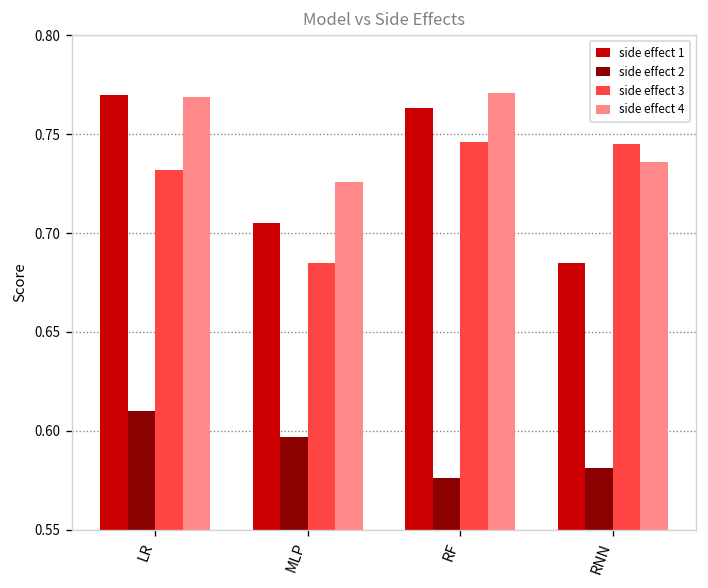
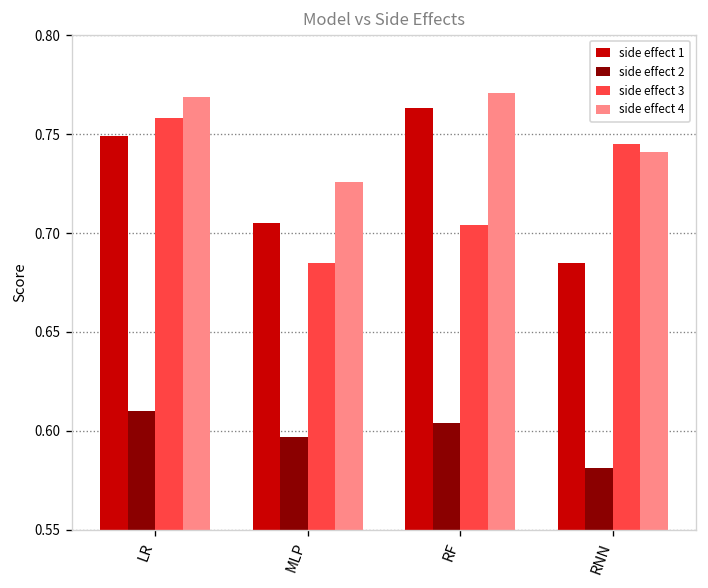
  {
    "side effect 1": {
-     "LR": 0.770,
+     "LR": 0.749,
      "MLP": 0.705,
      "RF": 0.763,
      "RNN": 0.685
    },
    "side effect 2": {
      "LR": 0.610,
      "MLP": 0.597,
-     "RF": 0.576,
+     "RF": 0.604,
      "RNN": 0.581
    },
    "side effect 3": {
-     "LR": 0.732,
+     "LR": 0.758,
      "MLP": 0.685,
-     "RF": 0.746,
+     "RF": 0.704,
      "RNN": 0.745
    },
    "side effect 4": {
      "LR": 0.769,
      "MLP": 0.726,
      "RF": 0.771,
-     "RNN": 0.736
+     "RNN": 0.741
    }
  }
